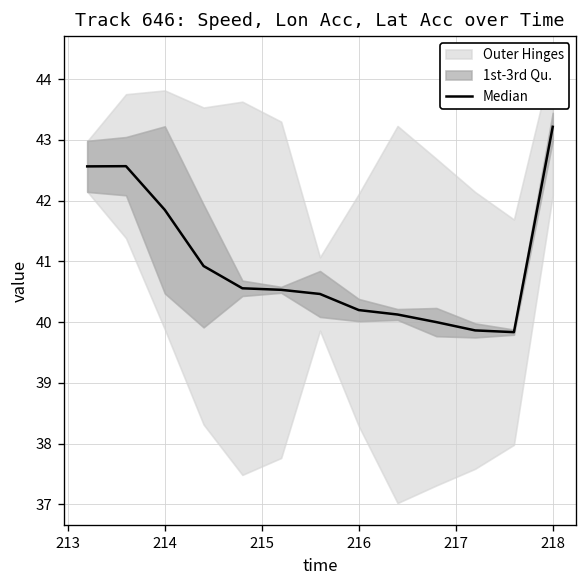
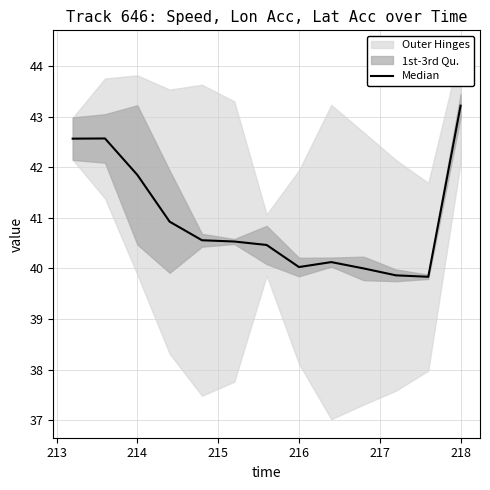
  {
    "Median": {
      "214": 41.8,
-     "216": 40.2,
+     "216": 40.0,
      "218": 43.2
    }
  }
